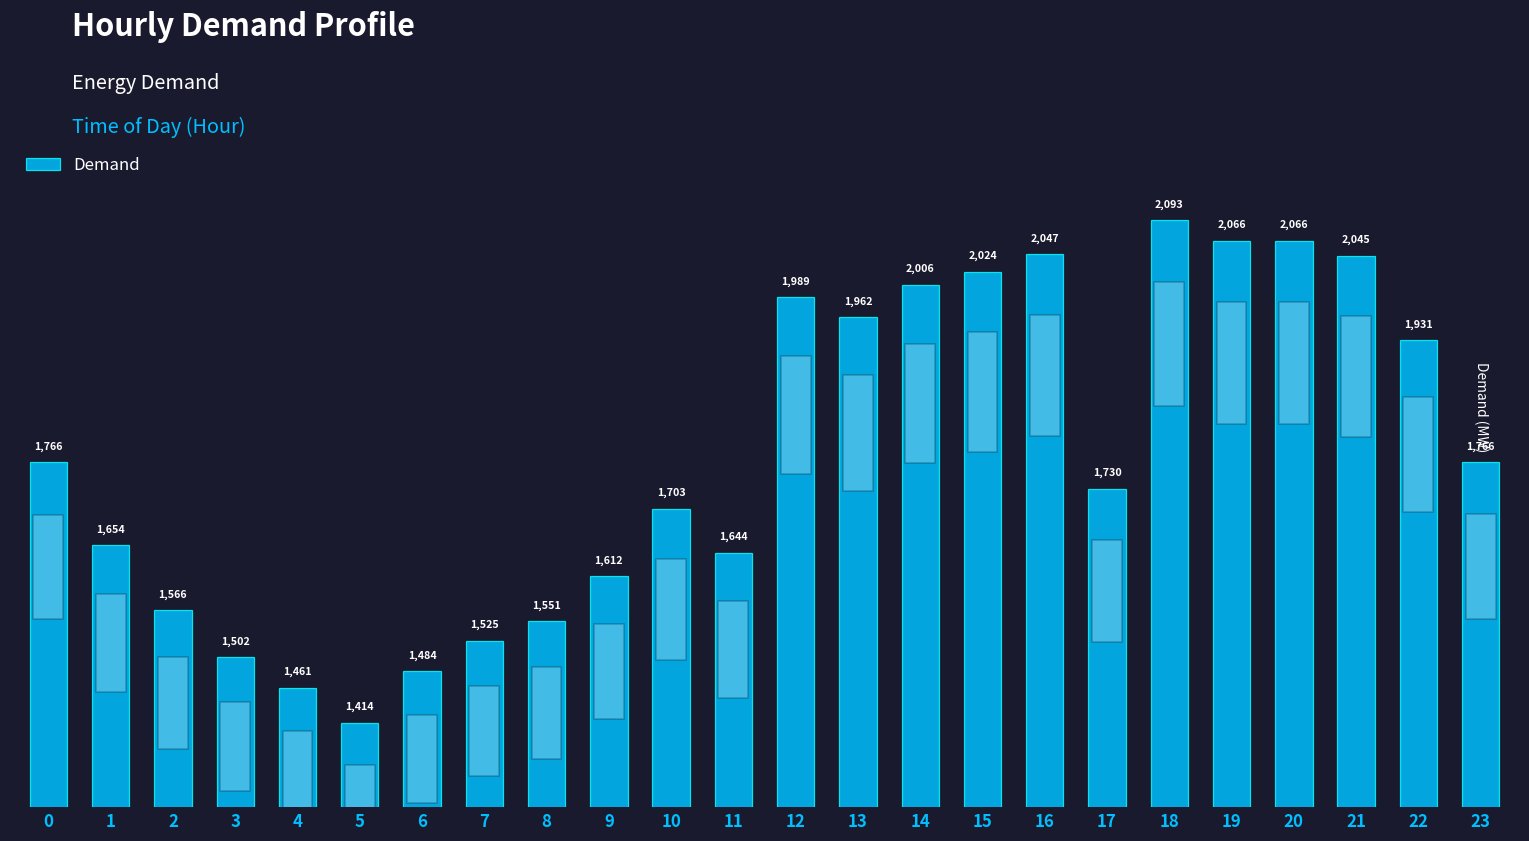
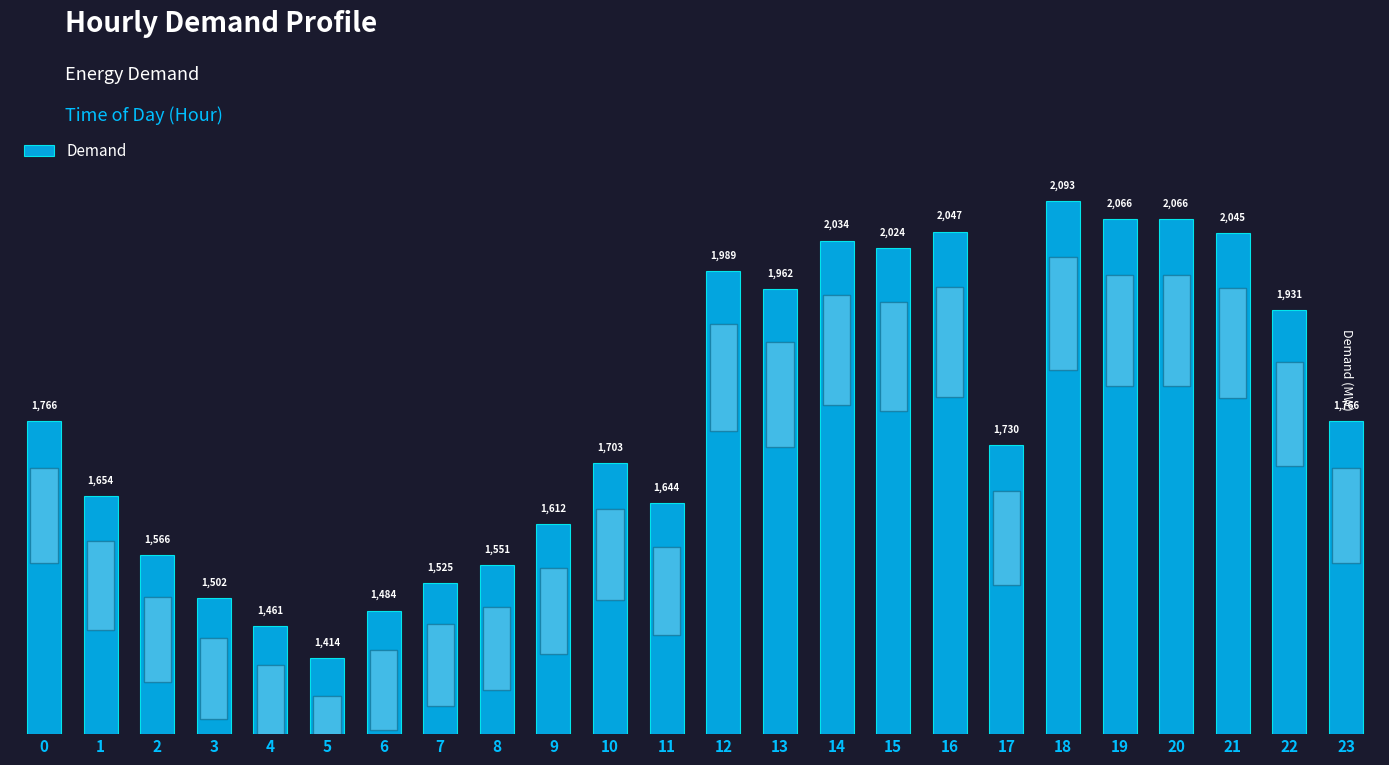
  {
    "0": "1,766",
    "1": "1,654",
    "2": "1,566",
    "3": "1,502",
    "4": "1,461",
    "5": "1,414",
    "6": "1,484",
    "7": "1,525",
    "8": "1,551",
    "9": "1,612",
    "10": "1,703",
    "11": "1,644",
    "12": "1,989",
    "13": "1,962",
-   "14": "2,006",
+   "14": "2,034",
    "15": "2,024",
    "16": "2,047",
    "17": "1,730",
    "18": "2,093",
    "19": "2,066",
    "20": "2,066",
    "21": "2,045",
    "22": "1,931",
    "23": "1,766"
  }
